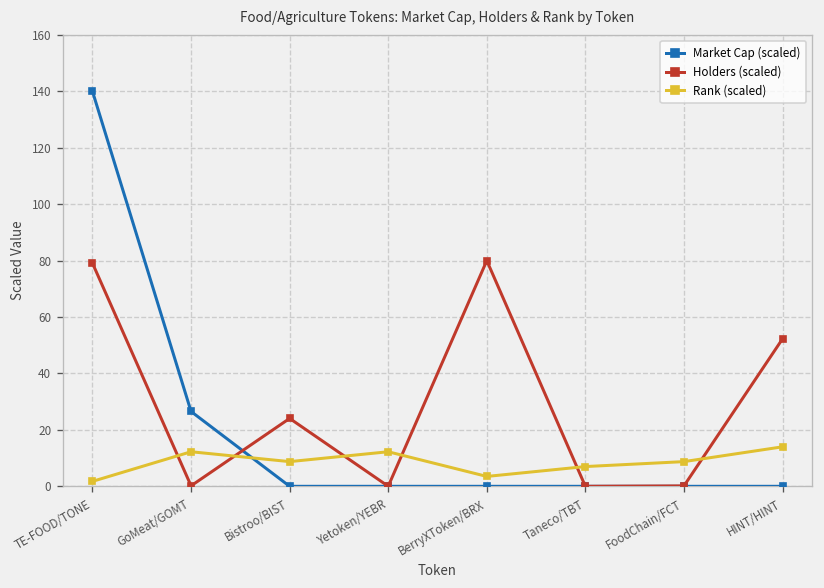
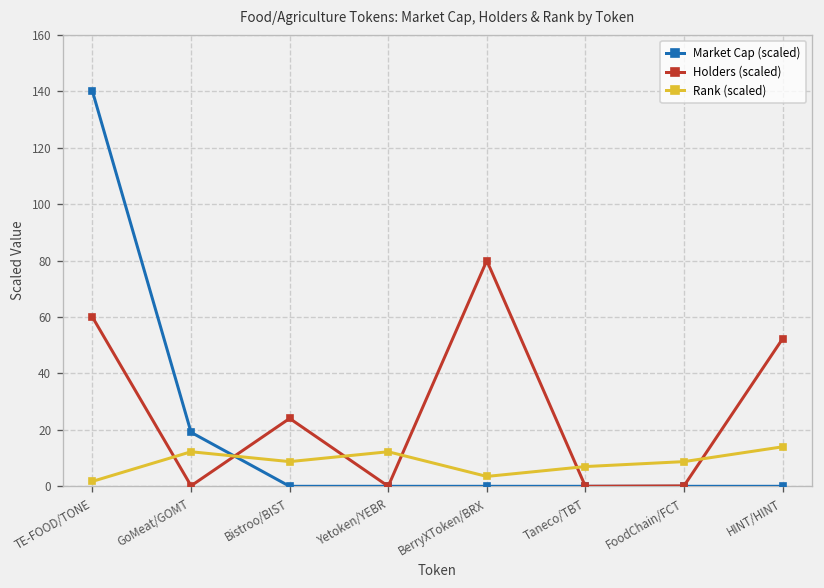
  {
    "Market Cap (scaled)": {
      "TE-FOOD/TONE": 140,
-     "GoMeat/GOMT": 27,
+     "GoMeat/GOMT": 19,
      "Bistroo/BIST": 0,
      "BerryXToken/BRX": 0,
      "HINT/HINT": 0
    },
    "Holders (scaled)": {
-     "TE-FOOD/TONE": 79,
+     "TE-FOOD/TONE": 60,
      "GoMeat/GOMT": 0,
      "Bistroo/BIST": 24,
      "BerryXToken/BRX": 80,
      "HINT/HINT": 52
    },
    "Rank (scaled)": {
      "TE-FOOD/TONE": 2,
      "GoMeat/GOMT": 12,
      "Bistroo/BIST": 9,
      "Yetoken/YEBR": 12,
      "BerryXToken/BRX": 4,
      "Taneco/TBT": 7,
      "FoodChain/FCT": 9,
      "HINT/HINT": 14
    }
  }
